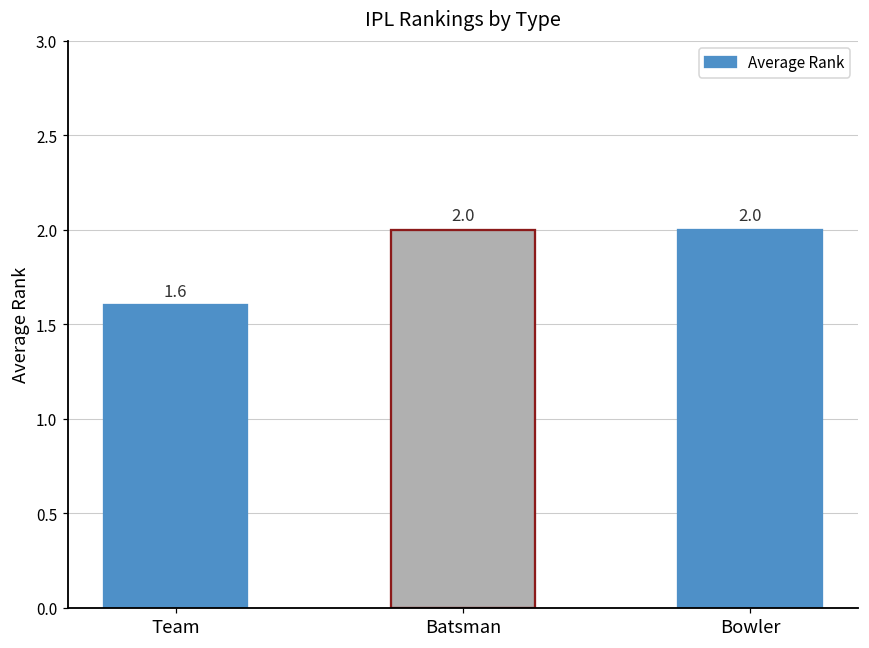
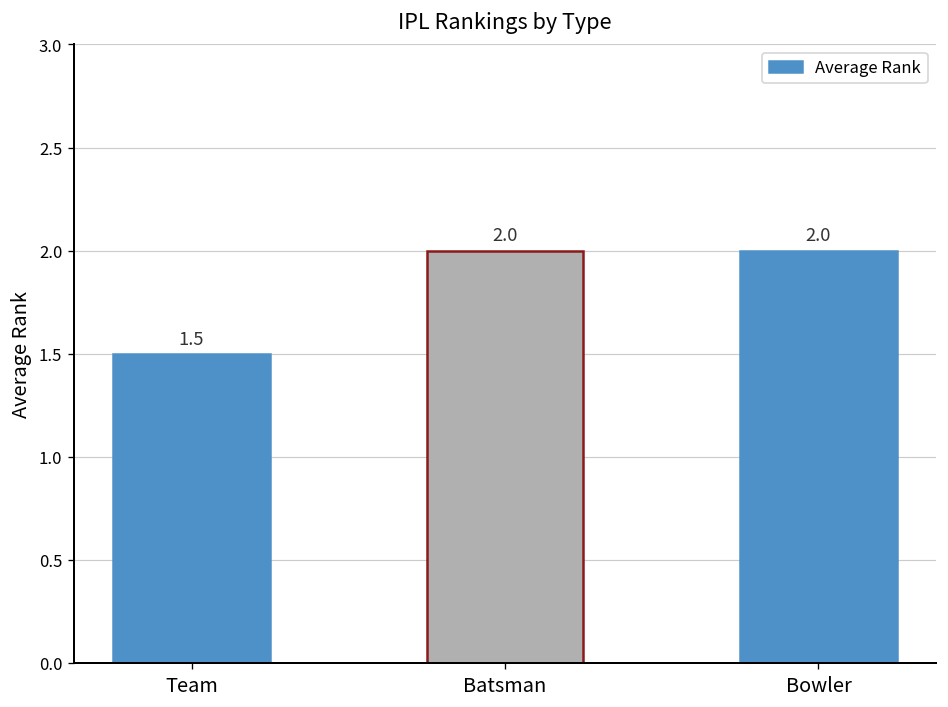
  {
-   "Team": 1.6,
+   "Team": 1.5,
    "Batsman": 2.0,
    "Bowler": 2.0
  }
